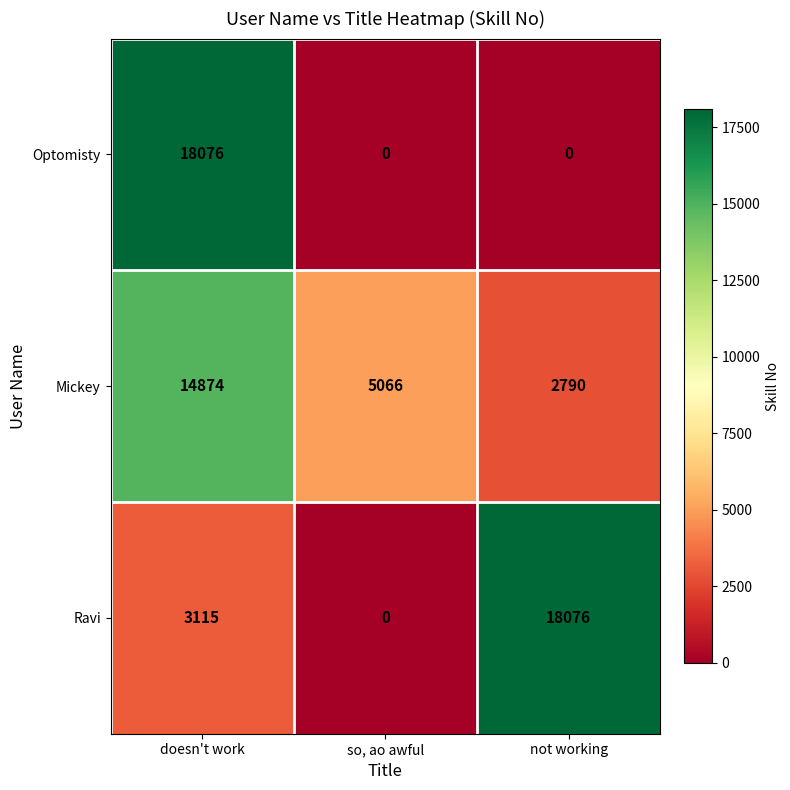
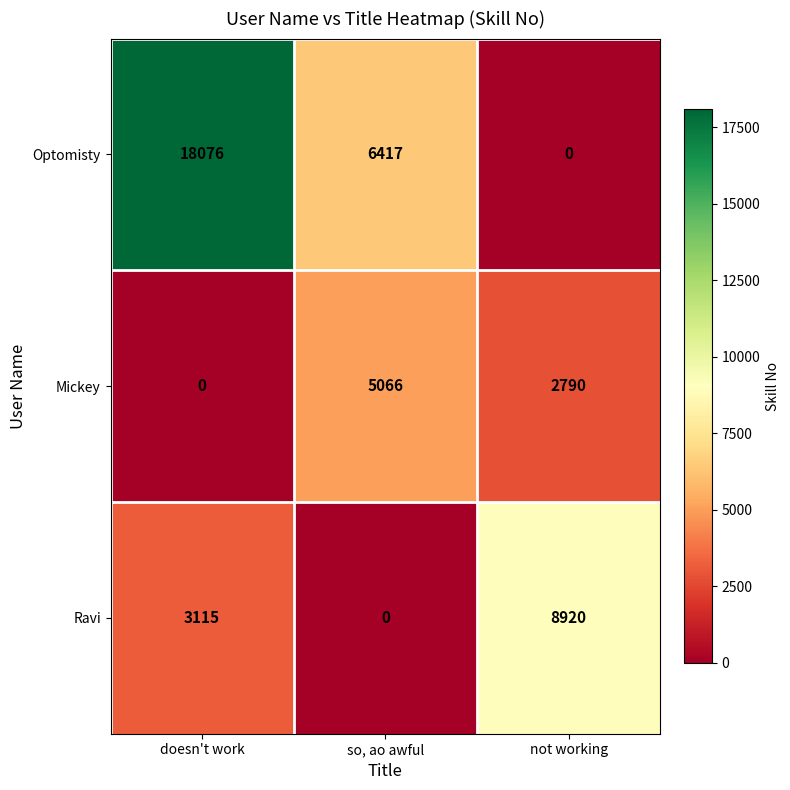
  {
    "Optomisty": {
      "doesn't work": 18076,
-     "so, ao awful": 0,
+     "so, ao awful": 6417,
      "not working": 0
    },
    "Mickey": {
-     "doesn't work": 14874,
+     "doesn't work": 0,
      "so, ao awful": 5066,
      "not working": 2790
    },
    "Ravi": {
      "doesn't work": 3115,
      "so, ao awful": 0,
-     "not working": 18076
+     "not working": 8920
    }
  }
